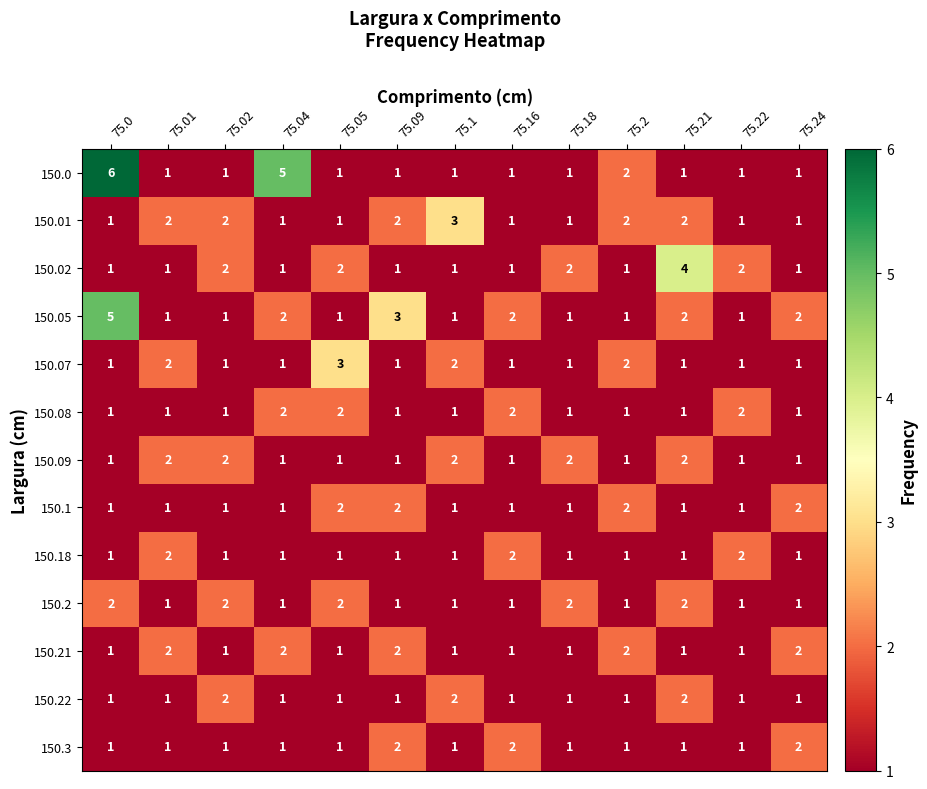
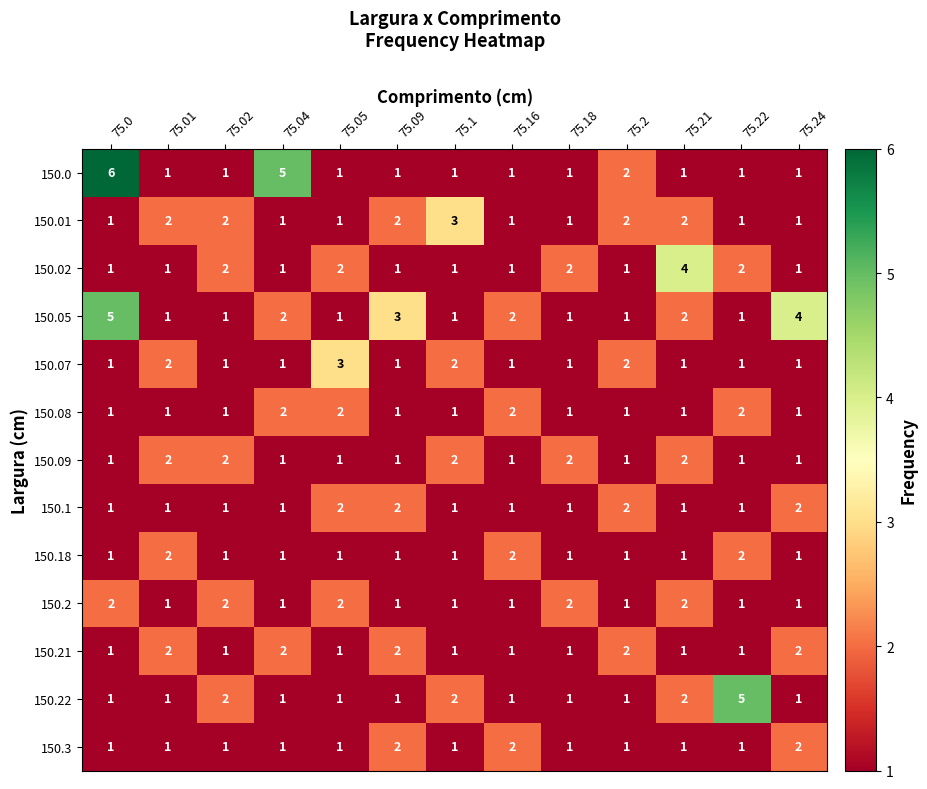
  {
    "150.0": {
      "75.0": 6,
      "75.01": 1,
      "75.02": 1,
      "75.04": 5,
      "75.05": 1,
      "75.09": 1,
      "75.1": 1,
      "75.16": 1,
      "75.18": 1,
      "75.2": 2,
      "75.21": 1,
      "75.22": 1,
      "75.24": 1
    },
    "150.01": {
      "75.0": 1,
      "75.01": 2,
      "75.02": 2,
      "75.04": 1,
      "75.05": 1,
      "75.09": 2,
      "75.1": 3,
      "75.16": 1,
      "75.18": 1,
      "75.2": 2,
      "75.21": 2,
      "75.22": 1,
      "75.24": 1
    },
    "150.02": {
      "75.0": 1,
      "75.01": 1,
      "75.02": 2,
      "75.04": 1,
      "75.05": 2,
      "75.09": 1,
      "75.1": 1,
      "75.16": 1,
      "75.18": 2,
      "75.2": 1,
      "75.21": 4,
      "75.22": 2,
      "75.24": 1
    },
    "150.05": {
      "75.0": 5,
      "75.01": 1,
      "75.02": 1,
      "75.04": 2,
      "75.05": 1,
      "75.09": 3,
      "75.1": 1,
      "75.16": 2,
      "75.18": 1,
      "75.2": 1,
      "75.21": 2,
      "75.22": 1,
-     "75.24": 2
+     "75.24": 4
    },
    "150.07": {
      "75.0": 1,
      "75.01": 2,
      "75.02": 1,
      "75.04": 1,
      "75.05": 3,
      "75.09": 1,
      "75.1": 2,
      "75.16": 1,
      "75.18": 1,
      "75.2": 2,
      "75.21": 1,
      "75.22": 1,
      "75.24": 1
    },
    "150.08": {
      "75.0": 1,
      "75.01": 1,
      "75.02": 1,
      "75.04": 2,
      "75.05": 2,
      "75.09": 1,
      "75.1": 1,
      "75.16": 2,
      "75.18": 1,
      "75.2": 1,
      "75.21": 1,
      "75.22": 2,
      "75.24": 1
    },
    "150.09": {
      "75.0": 1,
      "75.01": 2,
      "75.02": 2,
      "75.04": 1,
      "75.05": 1,
      "75.09": 1,
      "75.1": 2,
      "75.16": 1,
      "75.18": 2,
      "75.2": 1,
      "75.21": 2,
      "75.22": 1,
      "75.24": 1
    },
    "150.1": {
      "75.0": 1,
      "75.01": 1,
      "75.02": 1,
      "75.04": 1,
      "75.05": 2,
      "75.09": 2,
      "75.1": 1,
      "75.16": 1,
      "75.18": 1,
      "75.2": 2,
      "75.21": 1,
      "75.22": 1,
      "75.24": 2
    },
    "150.18": {
      "75.0": 1,
      "75.01": 2,
      "75.02": 1,
      "75.04": 1,
      "75.05": 1,
      "75.09": 1,
      "75.1": 1,
      "75.16": 2,
      "75.18": 1,
      "75.2": 1,
      "75.21": 1,
      "75.22": 2,
      "75.24": 1
    },
    "150.2": {
      "75.0": 2,
      "75.01": 1,
      "75.02": 2,
      "75.04": 1,
      "75.05": 2,
      "75.09": 1,
      "75.1": 1,
      "75.16": 1,
      "75.18": 2,
      "75.2": 1,
      "75.21": 2,
      "75.22": 1,
      "75.24": 1
    },
    "150.21": {
      "75.0": 1,
      "75.01": 2,
      "75.02": 1,
      "75.04": 2,
      "75.05": 1,
      "75.09": 2,
      "75.1": 1,
      "75.16": 1,
      "75.18": 1,
      "75.2": 2,
      "75.21": 1,
      "75.22": 1,
      "75.24": 2
    },
    "150.22": {
      "75.0": 1,
      "75.01": 1,
      "75.02": 2,
      "75.04": 1,
      "75.05": 1,
      "75.09": 1,
      "75.1": 2,
      "75.16": 1,
      "75.18": 1,
      "75.2": 1,
      "75.21": 2,
-     "75.22": 1,
+     "75.22": 5,
      "75.24": 1
    },
    "150.3": {
      "75.0": 1,
      "75.01": 1,
      "75.02": 1,
      "75.04": 1,
      "75.05": 1,
      "75.09": 2,
      "75.1": 1,
      "75.16": 2,
      "75.18": 1,
      "75.2": 1,
      "75.21": 1,
      "75.22": 1,
      "75.24": 2
    }
  }
